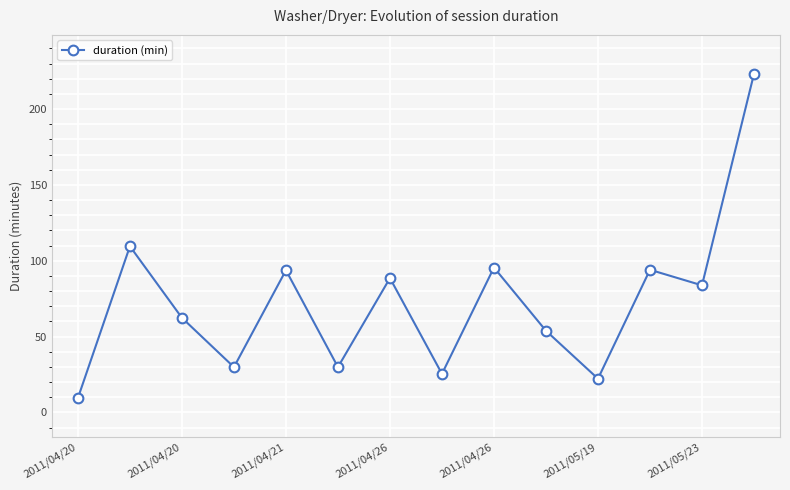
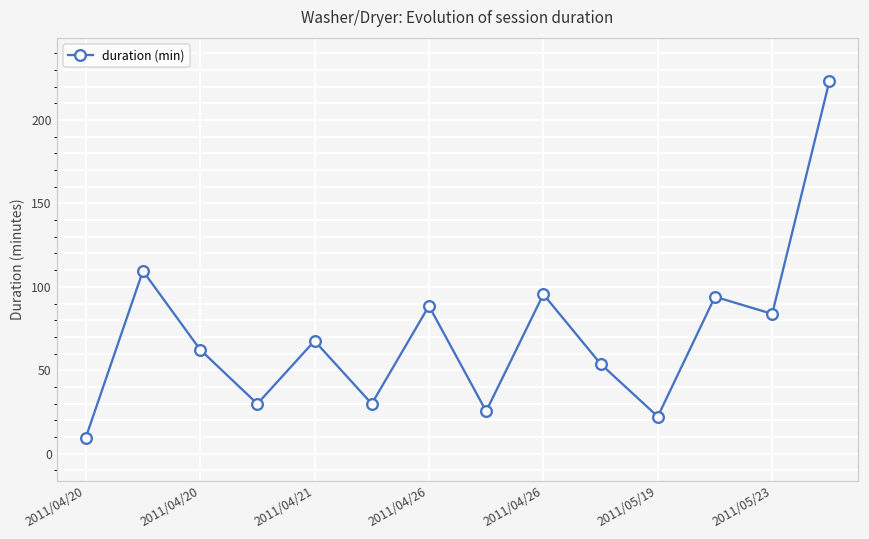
  {
-   "2011/04/21": 94,
+   "2011/04/21": 68,
    "2011/05/19": 22,
    "2011/05/23": 84
  }
